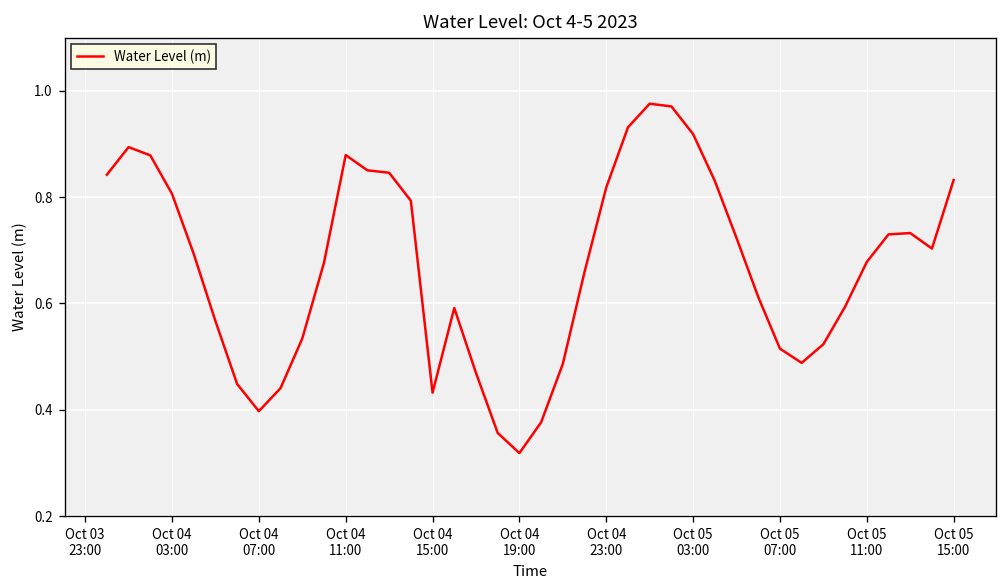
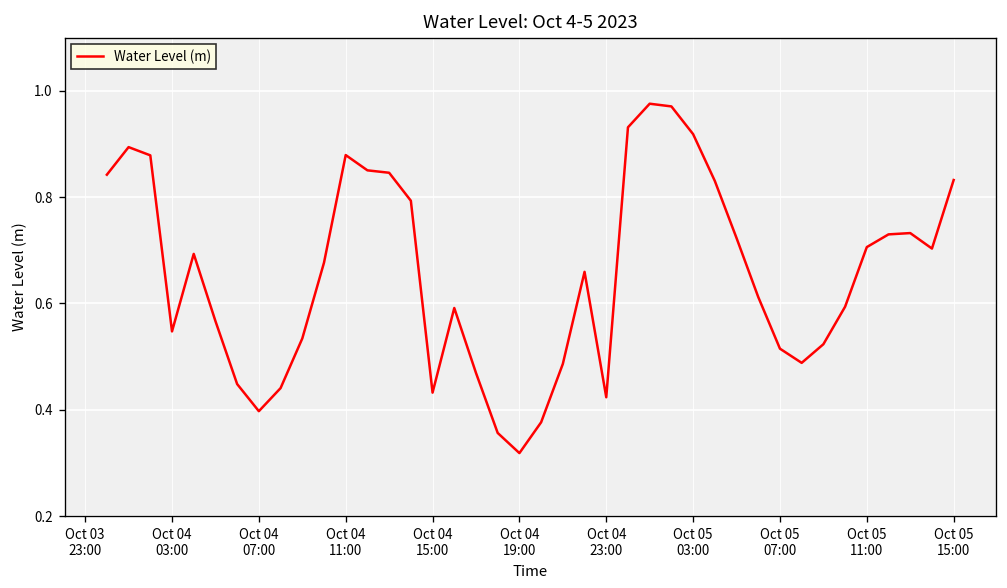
  {
-   "Oct 04 03:00": 0.81,
+   "Oct 04 03:00": 0.55,
    "Oct 04 07:00": 0.40,
    "Oct 04 11:00": 0.88,
    "Oct 04 15:00": 0.43,
    "Oct 04 19:00": 0.32,
-   "Oct 04 23:00": 0.82,
+   "Oct 04 23:00": 0.42,
    "Oct 05 03:00": 0.92,
    "Oct 05 07:00": 0.51,
-   "Oct 05 11:00": 0.68,
+   "Oct 05 11:00": 0.71,
    "Oct 05 15:00": 0.83
  }
